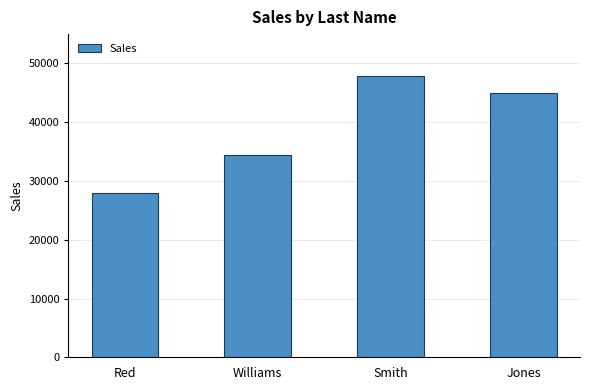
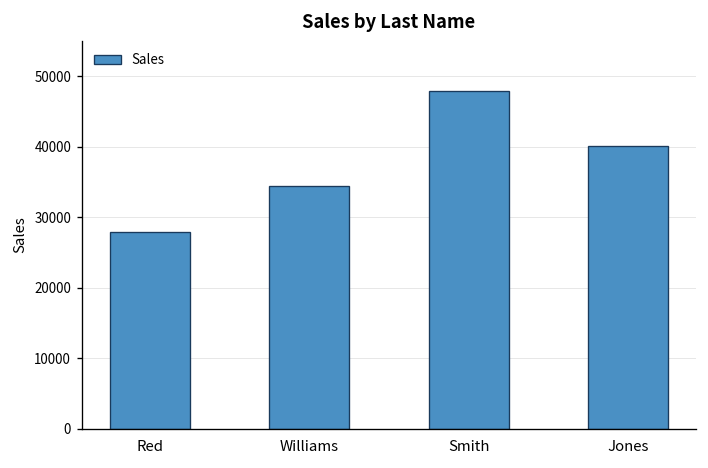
  {
    "Red": 28000,
    "Williams": 34000,
    "Smith": 48000,
-   "Jones": 45000
+   "Jones": 40000
  }
